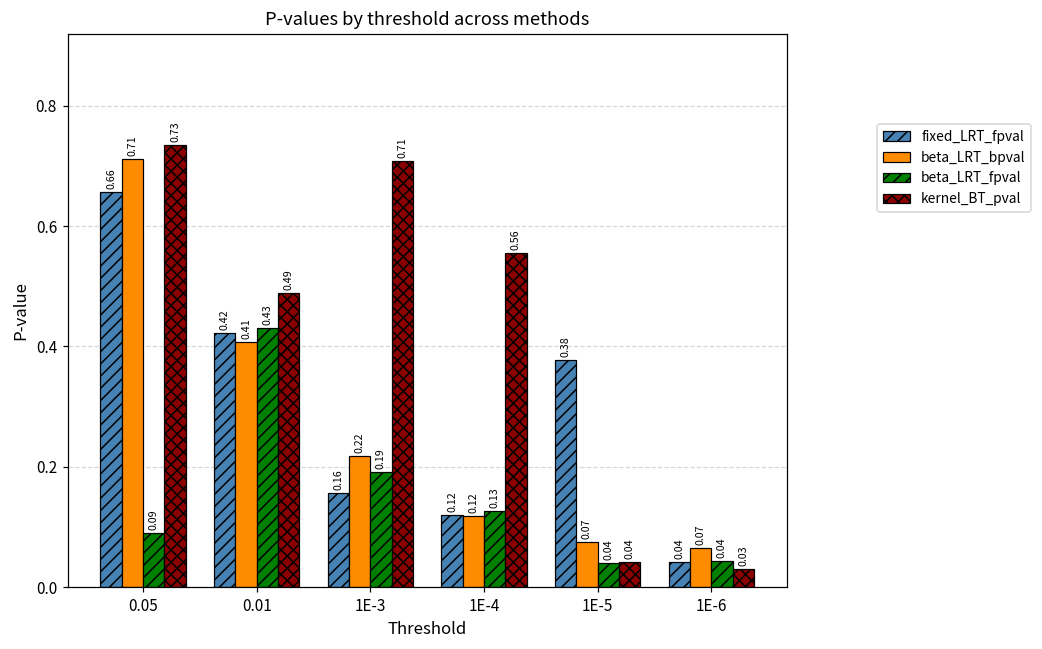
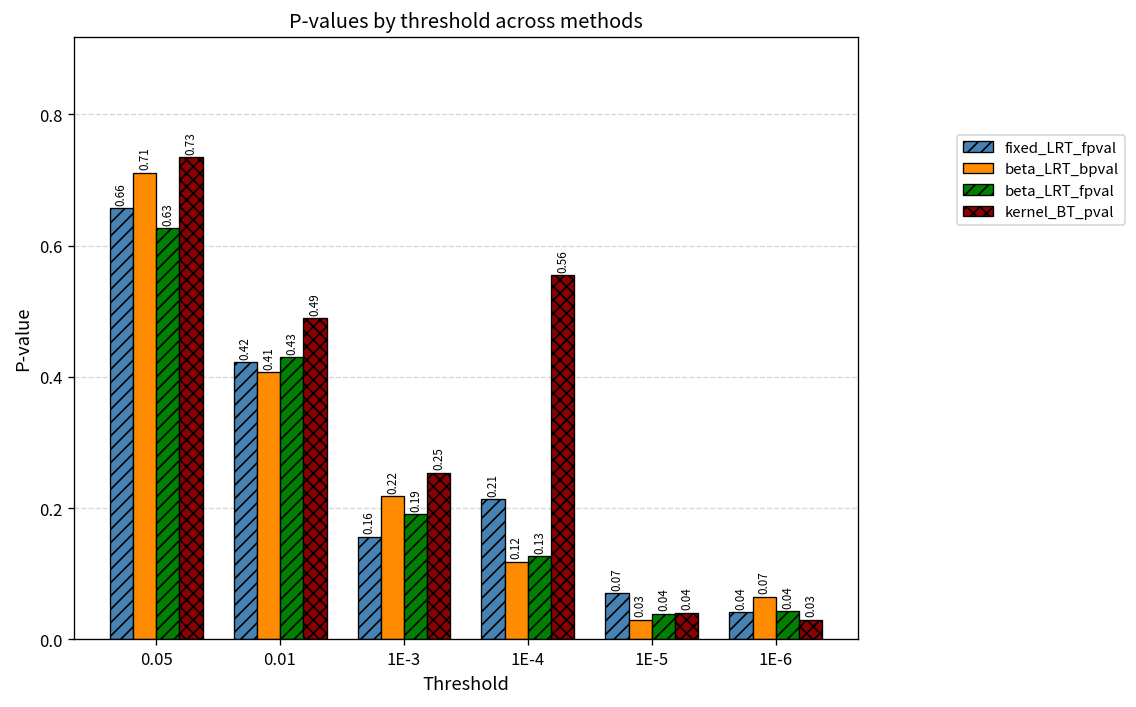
  {
    "fixed_LRT_fpval": {
      "0.05": 0.66,
      "0.01": 0.42,
      "1E-3": 0.16,
-     "1E-4": 0.12,
-     "1E-5": 0.38,
+     "1E-4": 0.21,
+     "1E-5": 0.07,
      "1E-6": 0.04
    },
    "beta_LRT_bpval": {
      "0.05": 0.71,
      "0.01": 0.41,
      "1E-3": 0.22,
      "1E-4": 0.12,
-     "1E-5": 0.07,
+     "1E-5": 0.03,
      "1E-6": 0.07
    },
    "beta_LRT_fpval": {
-     "0.05": 0.09,
+     "0.05": 0.63,
      "0.01": 0.43,
      "1E-3": 0.19,
      "1E-4": 0.13,
      "1E-5": 0.04,
      "1E-6": 0.04
    },
    "kernel_BT_pval": {
      "0.05": 0.73,
      "0.01": 0.49,
-     "1E-3": 0.71,
+     "1E-3": 0.25,
      "1E-4": 0.56,
      "1E-5": 0.04,
      "1E-6": 0.03
    }
  }
